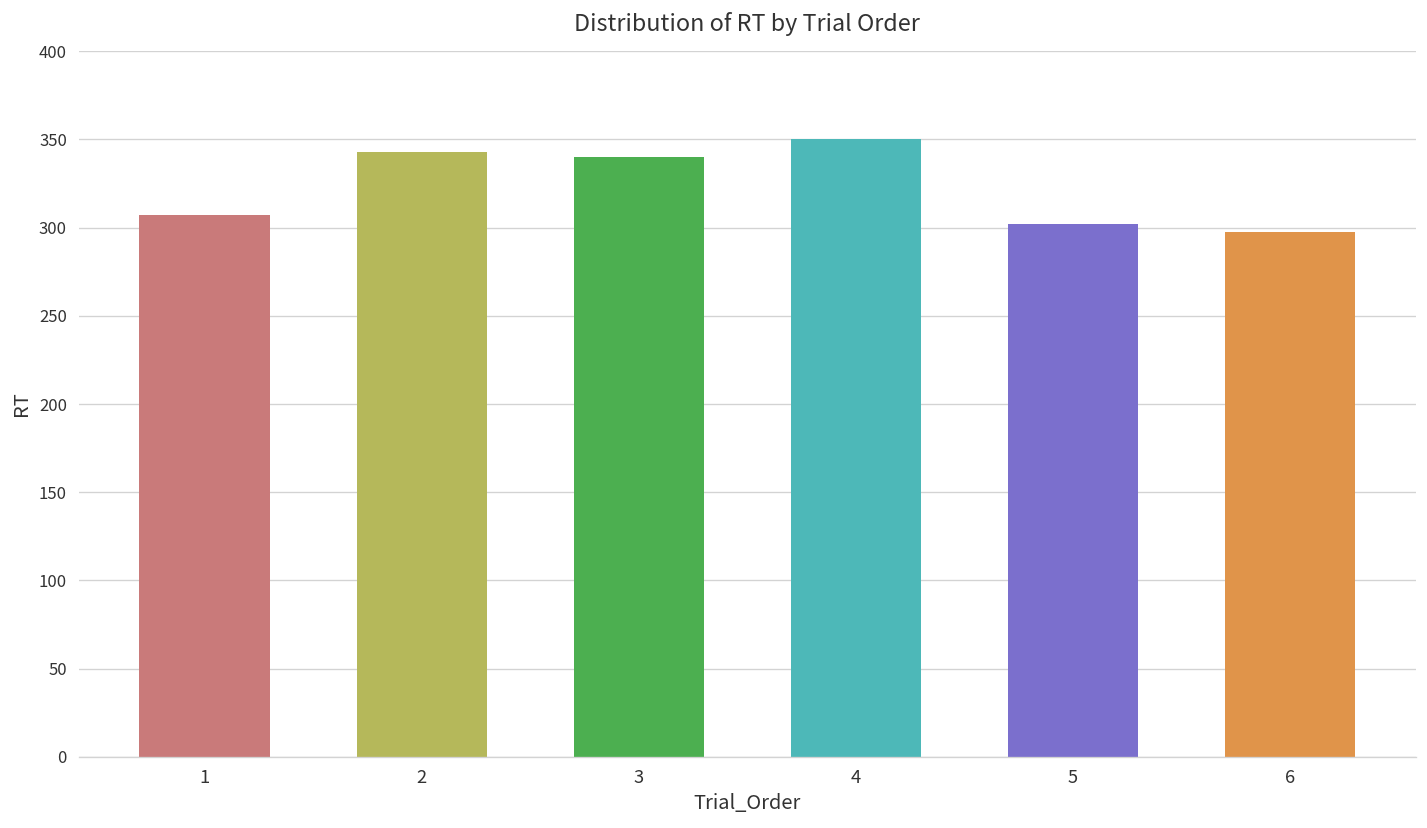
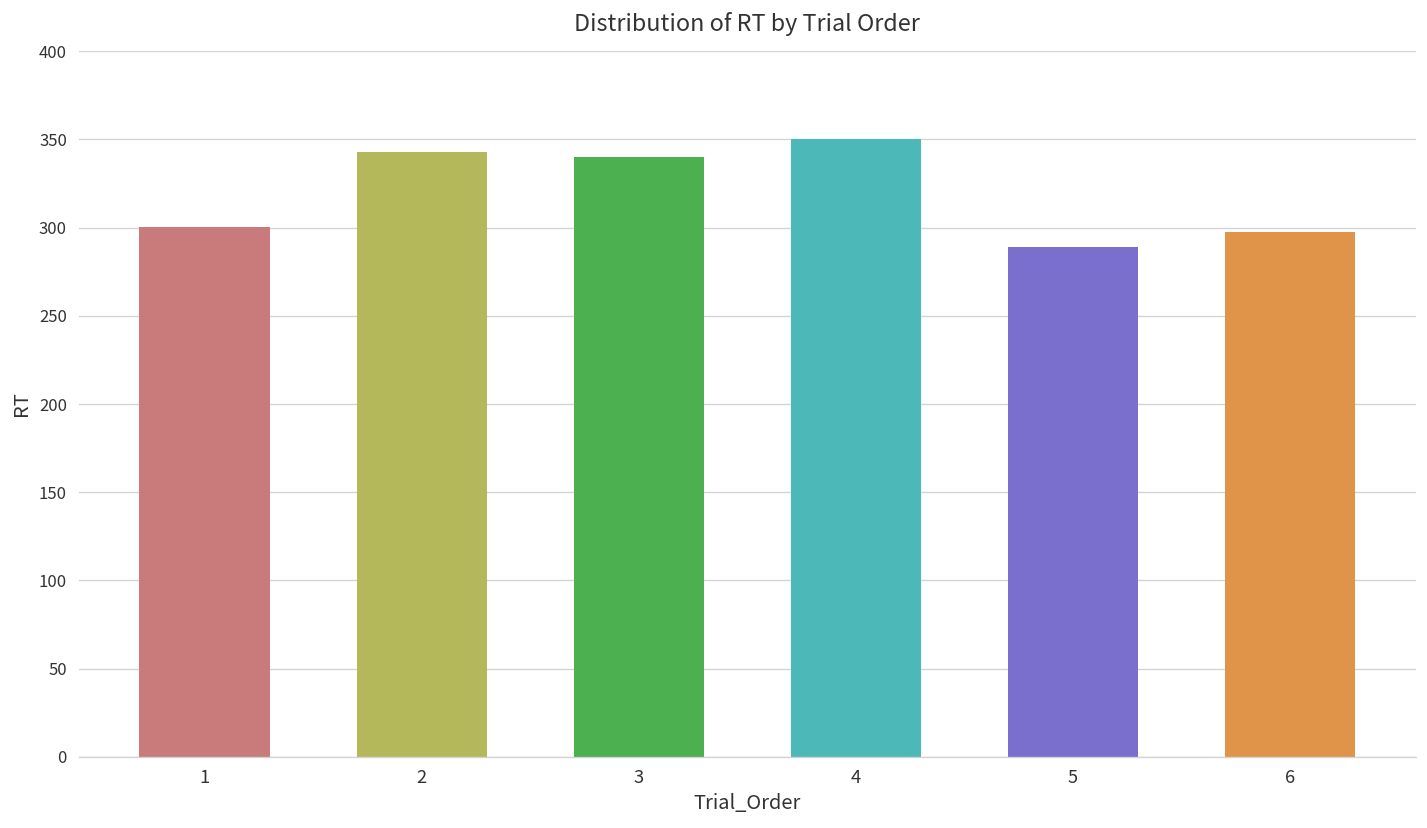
  {
-   "1": 307,
+   "1": 300,
    "2": 343,
    "3": 340,
    "4": 350,
-   "5": 302,
+   "5": 289,
    "6": 298
  }
